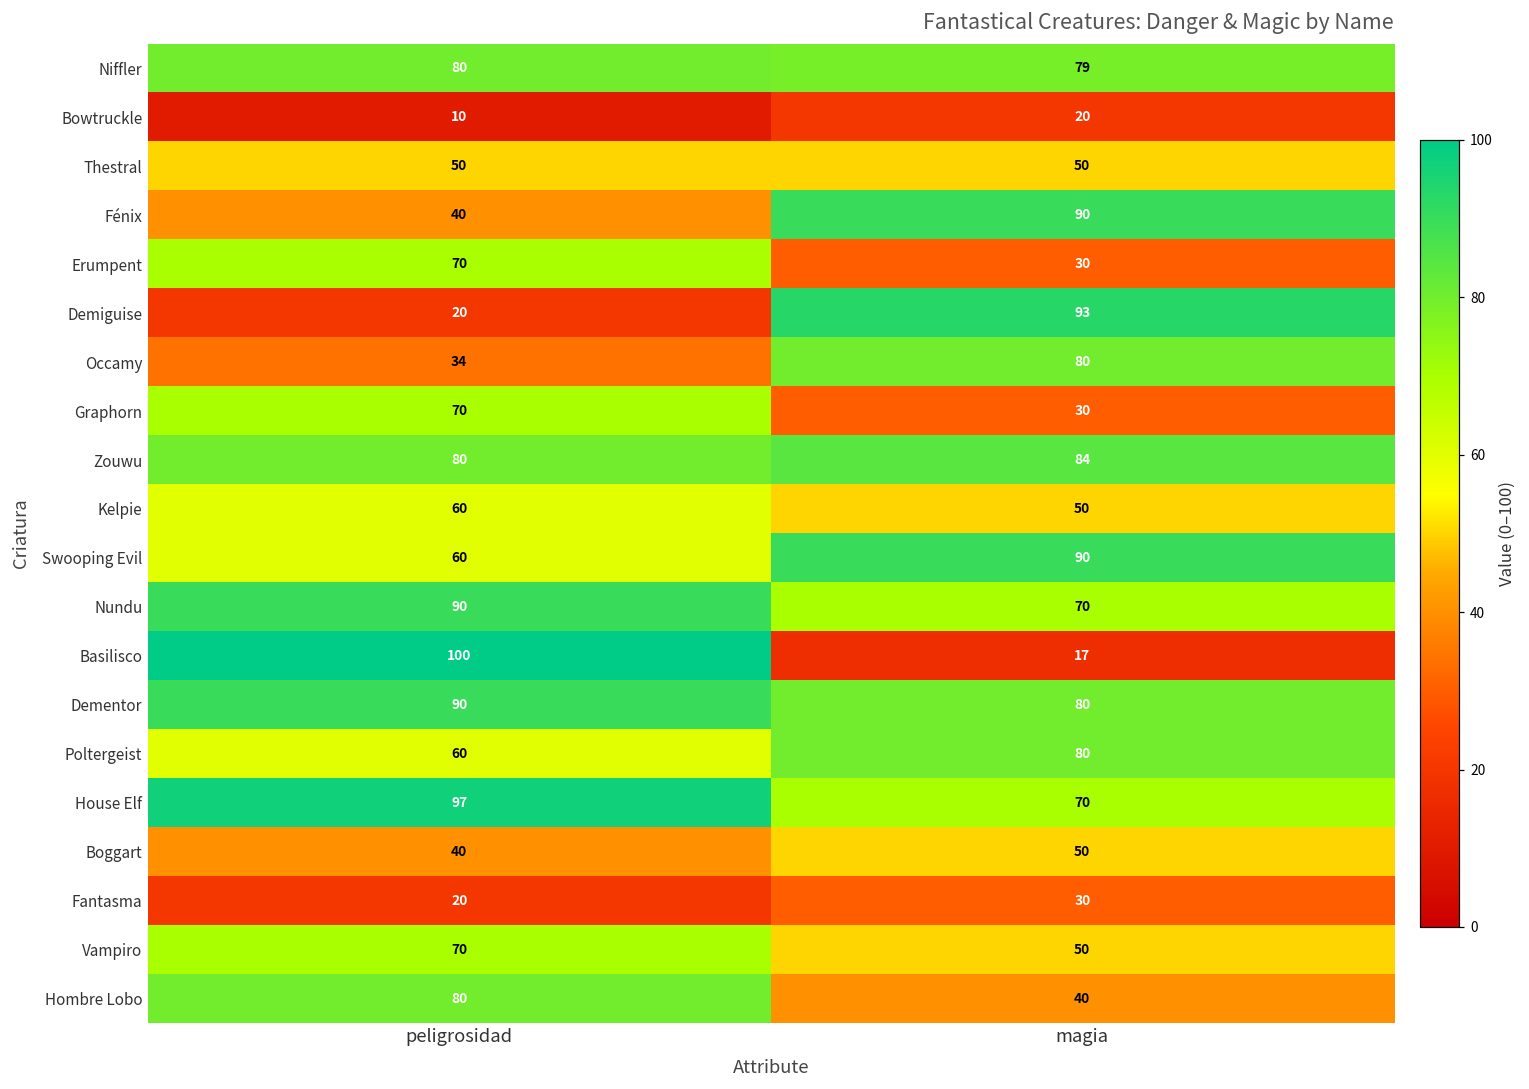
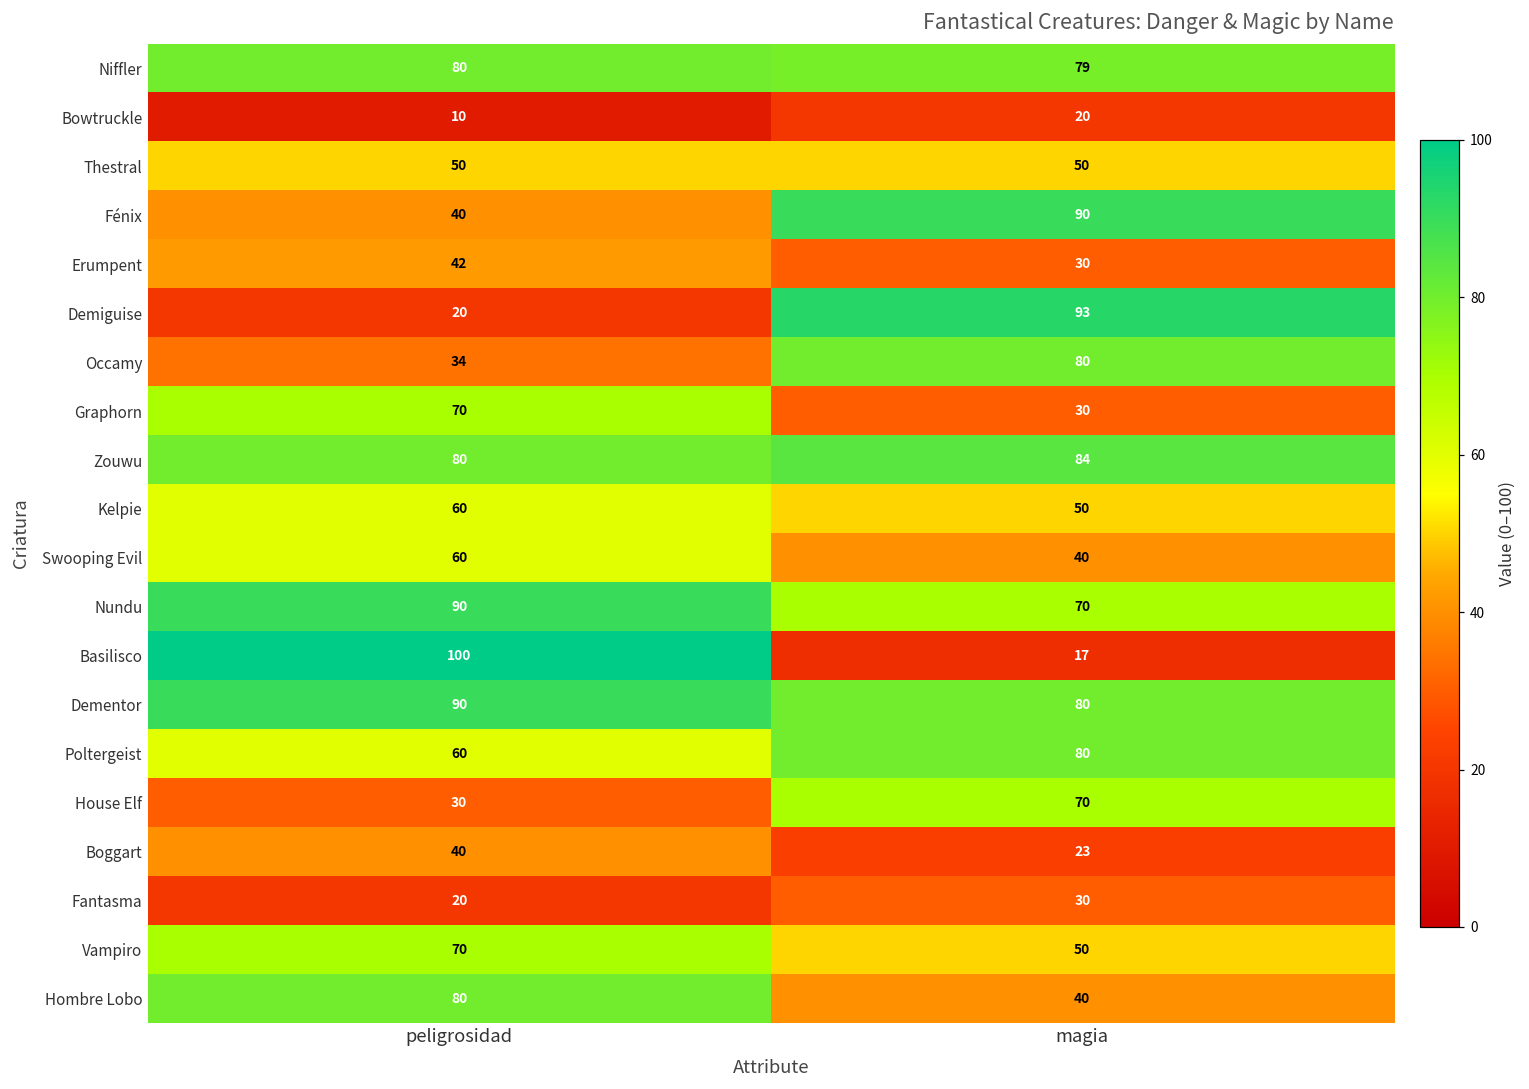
  {
    "Niffler": {
      "peligrosidad": 80,
      "magia": 79
    },
    "Bowtruckle": {
      "peligrosidad": 10,
      "magia": 20
    },
    "Thestral": {
      "peligrosidad": 50,
      "magia": 50
    },
    "Fénix": {
      "peligrosidad": 40,
      "magia": 90
    },
    "Erumpent": {
-     "peligrosidad": 70,
+     "peligrosidad": 42,
      "magia": 30
    },
    "Demiguise": {
      "peligrosidad": 20,
      "magia": 93
    },
    "Occamy": {
      "peligrosidad": 34,
      "magia": 80
    },
    "Graphorn": {
      "peligrosidad": 70,
      "magia": 30
    },
    "Zouwu": {
      "peligrosidad": 80,
      "magia": 84
    },
    "Kelpie": {
      "peligrosidad": 60,
      "magia": 50
    },
    "Swooping Evil": {
      "peligrosidad": 60,
-     "magia": 90
+     "magia": 40
    },
    "Nundu": {
      "peligrosidad": 90,
      "magia": 70
    },
    "Basilisco": {
      "peligrosidad": 100,
      "magia": 17
    },
    "Dementor": {
      "peligrosidad": 90,
      "magia": 80
    },
    "Poltergeist": {
      "peligrosidad": 60,
      "magia": 80
    },
    "House Elf": {
-     "peligrosidad": 97,
+     "peligrosidad": 30,
      "magia": 70
    },
    "Boggart": {
      "peligrosidad": 40,
-     "magia": 50
+     "magia": 23
    },
    "Fantasma": {
      "peligrosidad": 20,
      "magia": 30
    },
    "Vampiro": {
      "peligrosidad": 70,
      "magia": 50
    },
    "Hombre Lobo": {
      "peligrosidad": 80,
      "magia": 40
    }
  }
